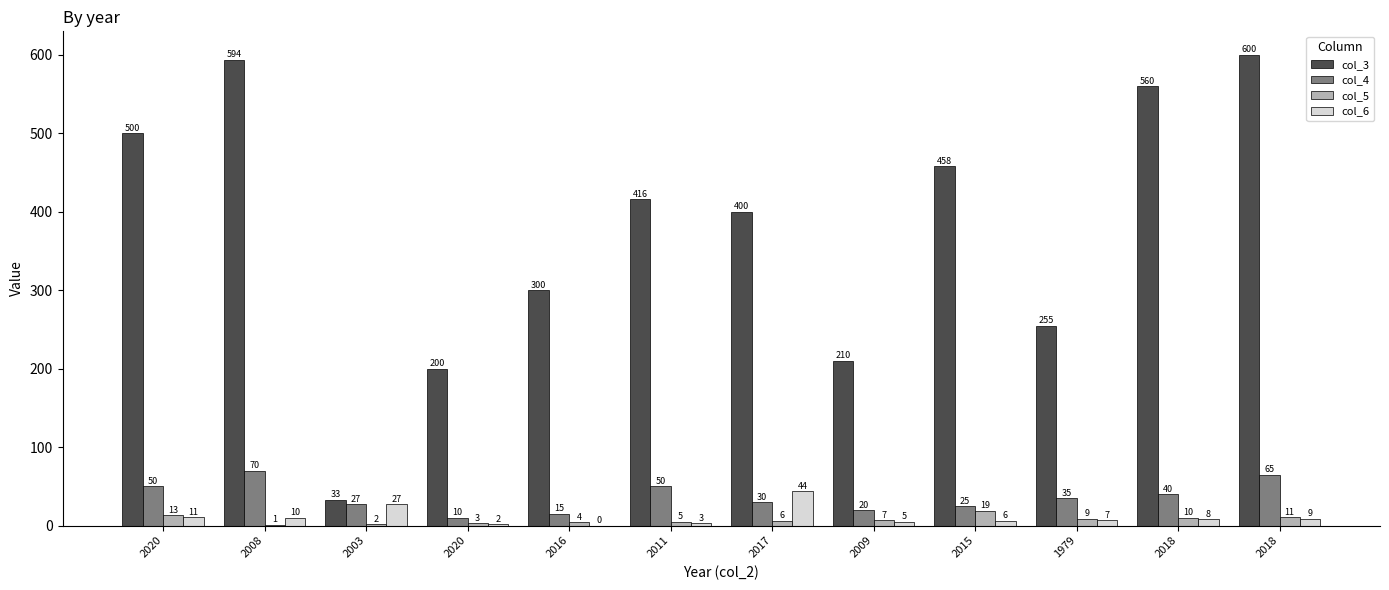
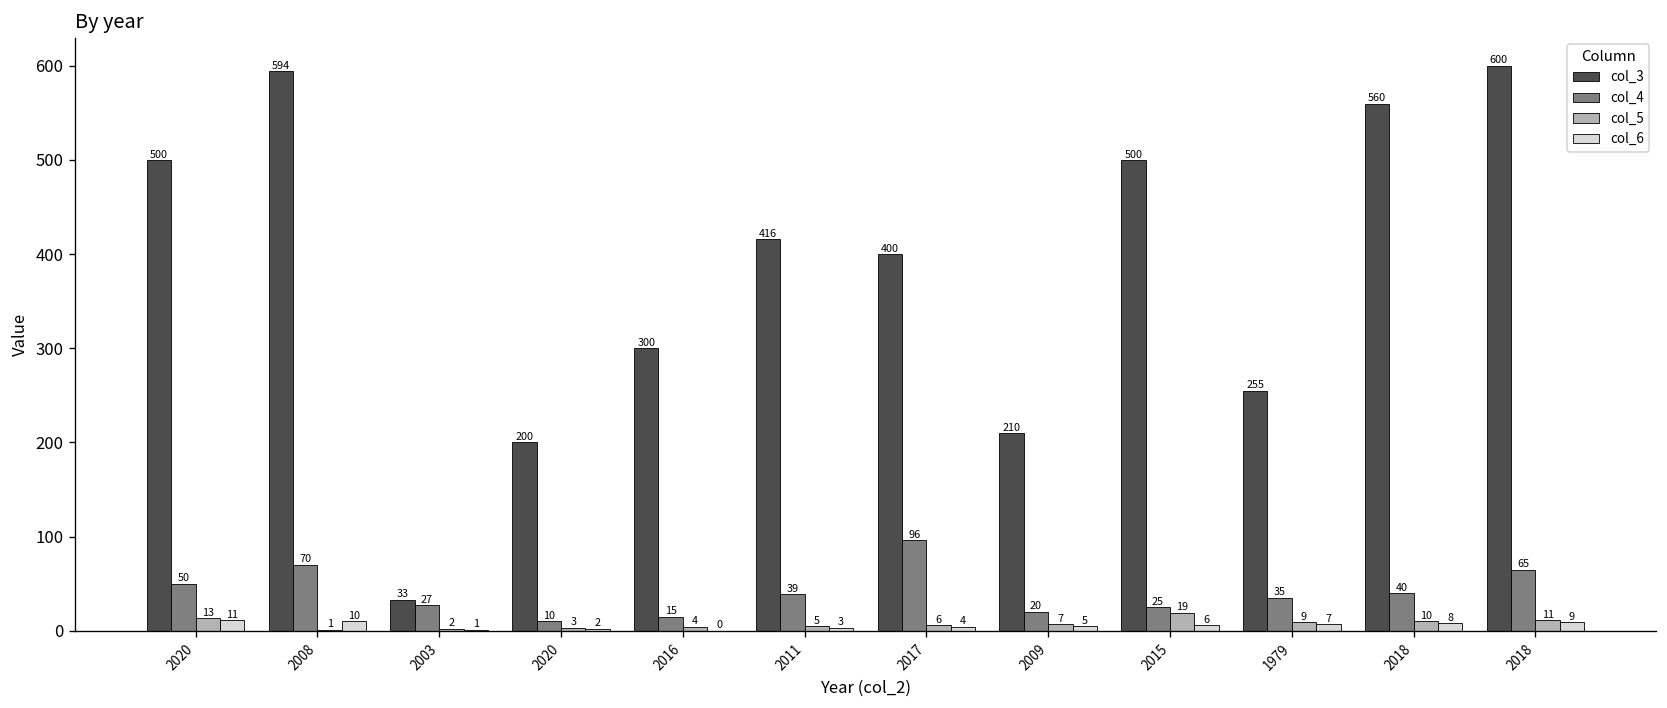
  {
    "col_3": {
      "2008": 594,
      "2003": 33,
      "2016": 300,
      "2011": 416,
      "2017": 400,
      "2009": 210,
-     "2015": 458,
+     "2015": 500,
      "1979": 255
    },
    "col_4": {
      "2008": 70,
      "2003": 27,
      "2016": 15,
-     "2011": 50,
-     "2017": 30,
+     "2011": 39,
+     "2017": 96,
      "2009": 20,
      "2015": 25,
      "1979": 35
    },
    "col_5": {
      "2008": 1,
      "2003": 2,
      "2016": 4,
      "2011": 5,
      "2017": 6,
      "2009": 7,
      "2015": 19,
      "1979": 9
    },
    "col_6": {
      "2008": 10,
-     "2003": 27,
+     "2003": 1,
      "2016": 0,
      "2011": 3,
-     "2017": 44,
+     "2017": 4,
      "2009": 5,
      "2015": 6,
      "1979": 7
    }
  }
